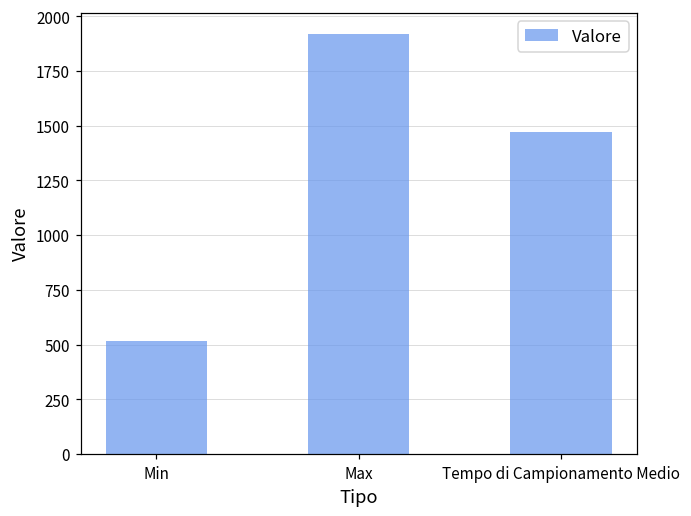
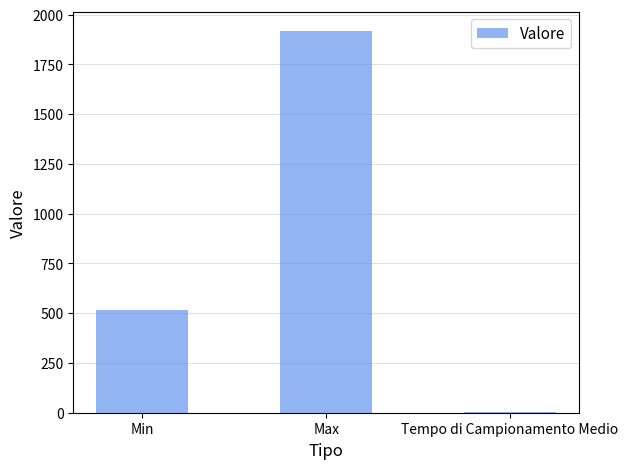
  {
    "Min": 520,
    "Max": 1920,
-   "Tempo di Campionamento Medio": 1470
+   "Tempo di Campionamento Medio": 0
  }
